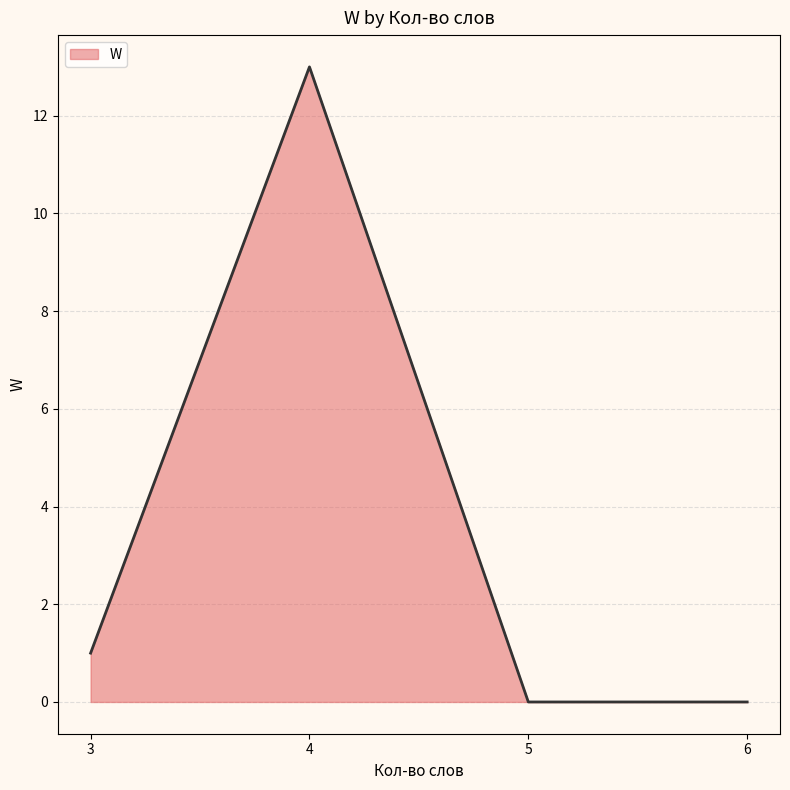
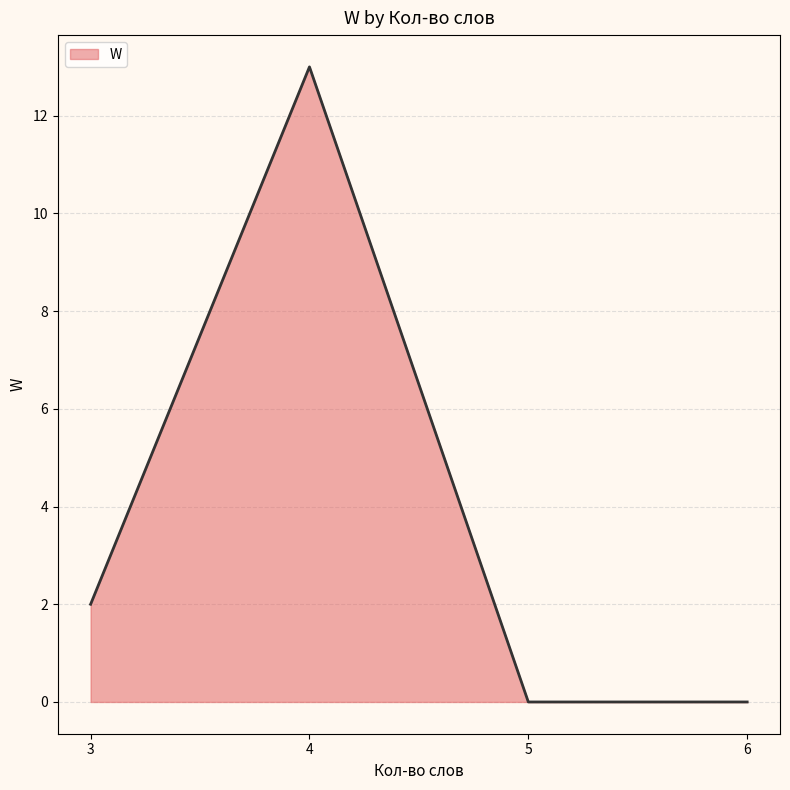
  {
-   "3": 1,
+   "3": 2,
    "4": 13,
    "5": 0,
    "6": 0
  }
